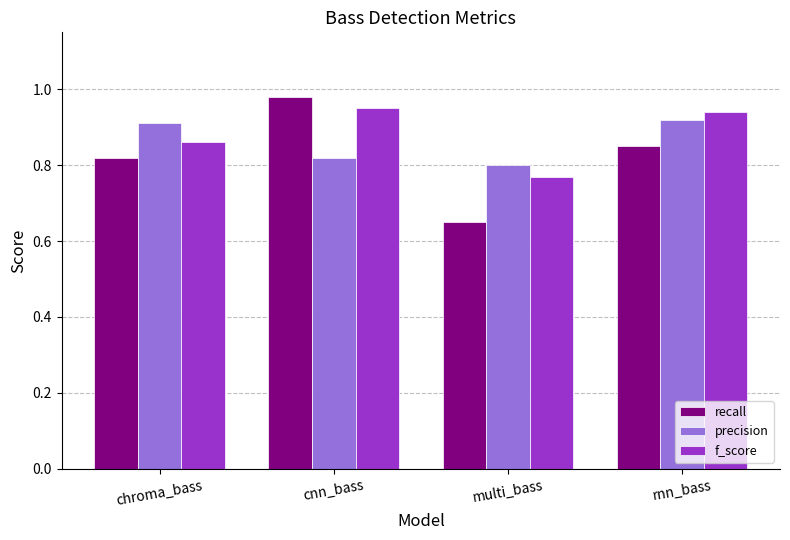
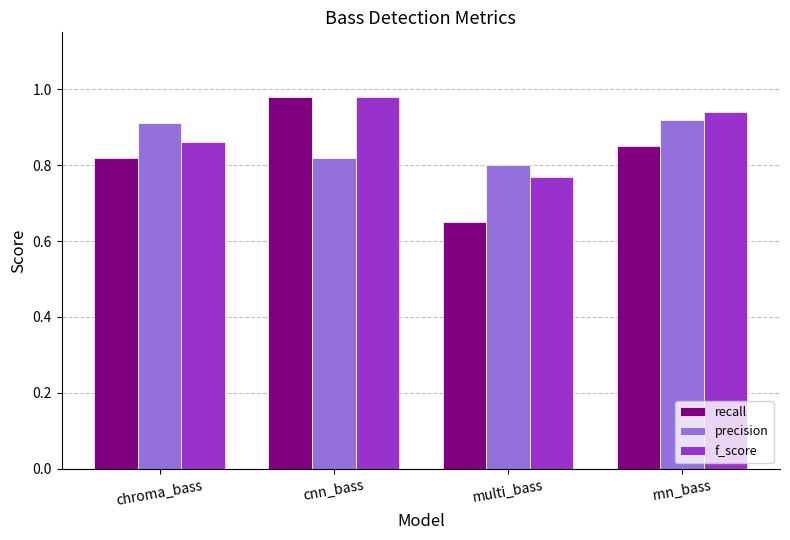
  {
    "recall": {
      "chroma_bass": 0.82,
      "cnn_bass": 0.98,
      "multi_bass": 0.65,
      "rnn_bass": 0.85
    },
    "precision": {
      "chroma_bass": 0.91,
      "cnn_bass": 0.82,
      "multi_bass": 0.80,
      "rnn_bass": 0.92
    },
    "f_score": {
      "chroma_bass": 0.86,
-     "cnn_bass": 0.95,
+     "cnn_bass": 0.98,
      "multi_bass": 0.77,
      "rnn_bass": 0.94
    }
  }
